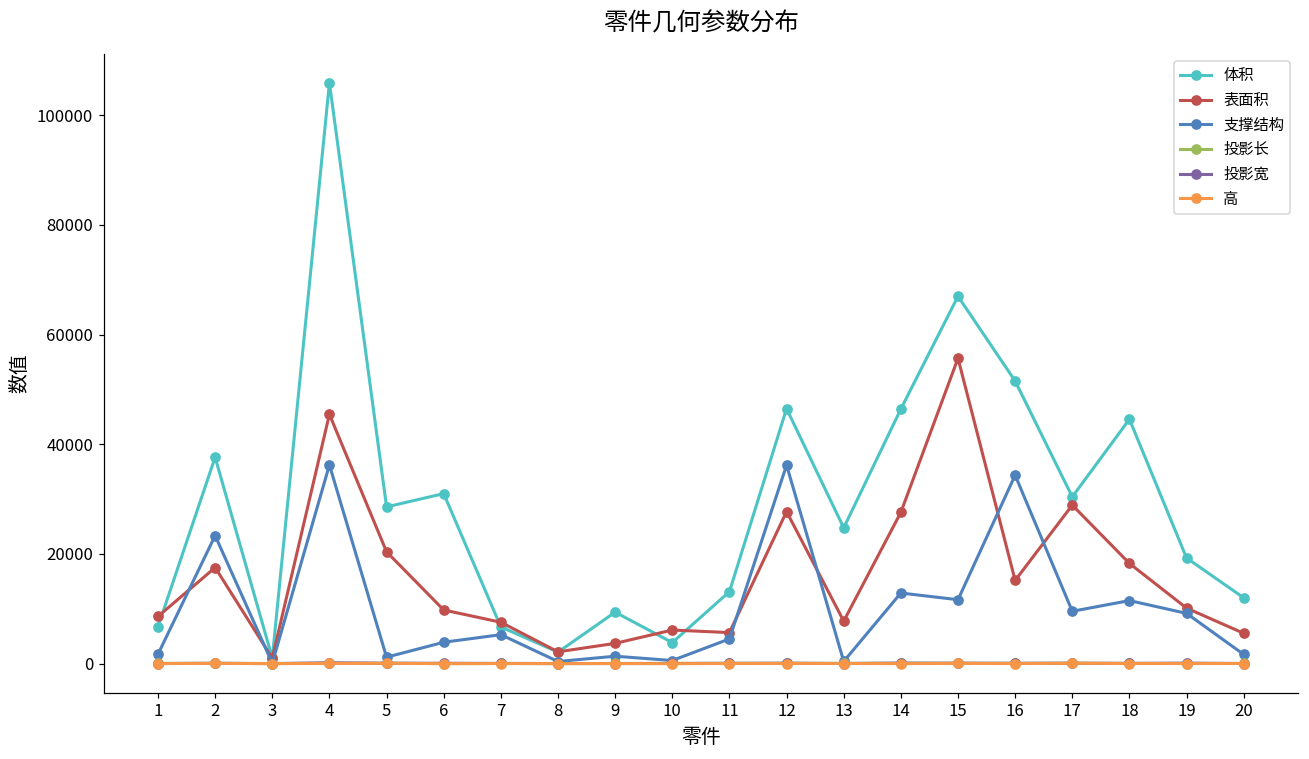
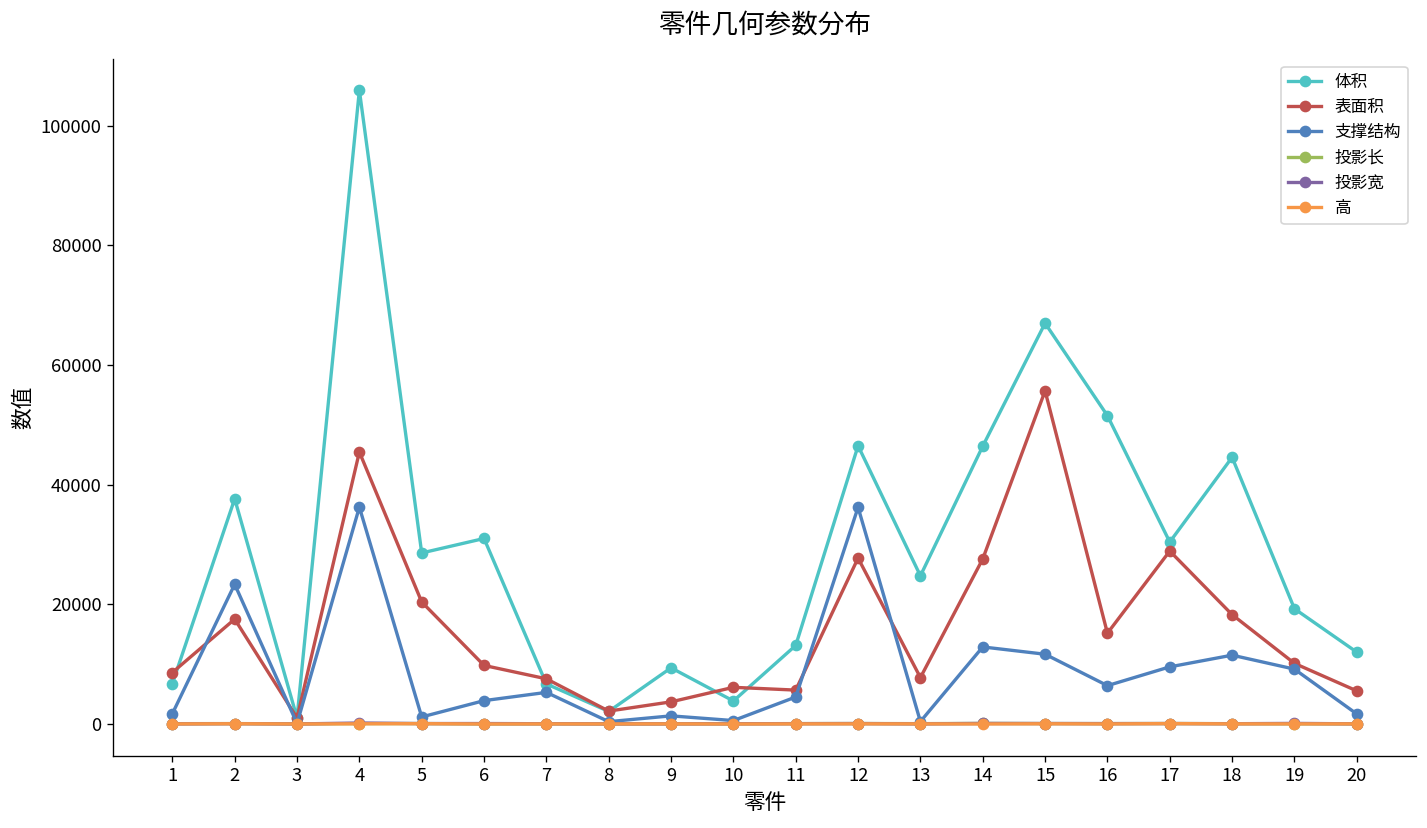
  {
    "体积": {
      "1": 7000,
      "2": 38000,
      "4": 106000,
      "5": 29000,
      "6": 31000,
      "7": 7000,
      "9": 9000,
      "10": 4000,
      "11": 13000,
      "12": 47000,
      "13": 25000,
      "14": 46000,
      "15": 67000,
      "16": 52000,
      "17": 30000,
      "18": 45000,
      "19": 19000,
      "20": 12000
    },
    "表面积": {
      "1": 9000,
      "2": 18000,
      "4": 45000,
      "5": 20000,
      "6": 10000,
      "7": 8000,
      "9": 4000,
      "10": 6000,
      "11": 6000,
      "12": 28000,
      "13": 8000,
      "14": 28000,
      "15": 56000,
      "16": 15000,
      "17": 29000,
      "18": 18000,
      "19": 10000,
      "20": 6000
    },
    "支撑结构": {
      "1": 2000,
      "2": 23000,
      "4": 36000,
      "5": 1000,
      "6": 4000,
      "7": 5000,
      "9": 1000,
      "10": 1000,
      "11": 5000,
      "12": 36000,
      "14": 13000,
      "15": 12000,
-     "16": 34000,
+     "16": 6000,
      "17": 10000,
      "18": 12000,
      "19": 9000,
      "20": 2000
    }
  }
